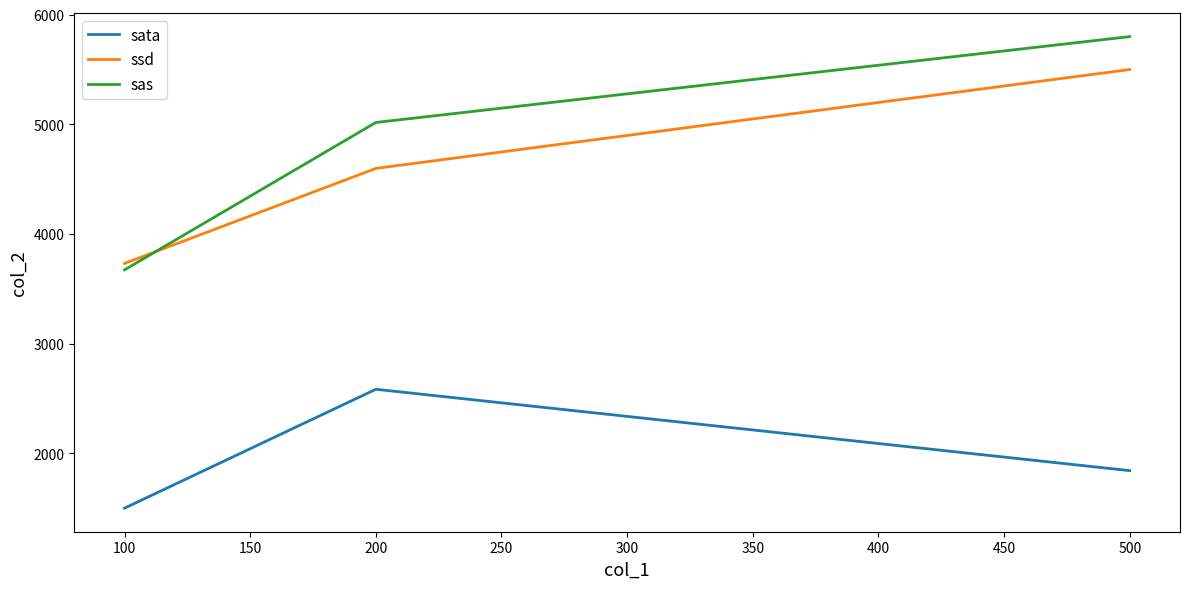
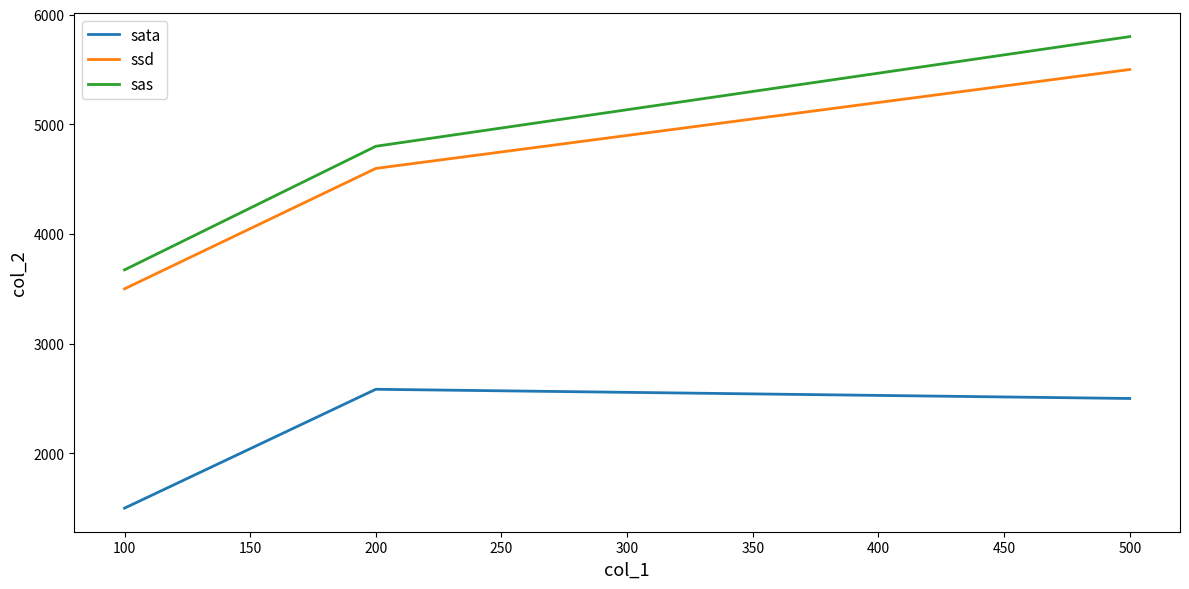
  {
    "sata": {
      "100": 1500,
      "200": 2580,
-     "500": 1840
+     "500": 2500
    },
    "ssd": {
-     "100": 3730,
+     "100": 3500,
      "200": 4600,
      "500": 5500
    },
    "sas": {
      "100": 3670,
-     "200": 5020,
+     "200": 4800,
      "500": 5800
    }
  }
